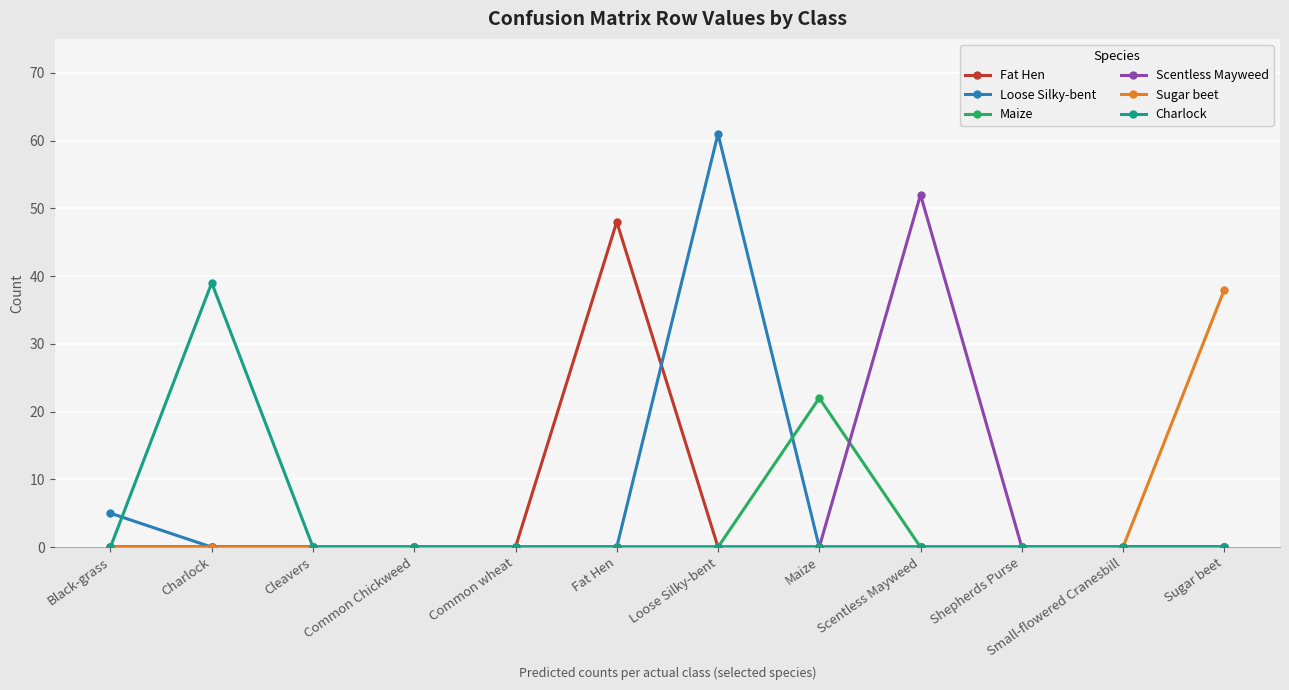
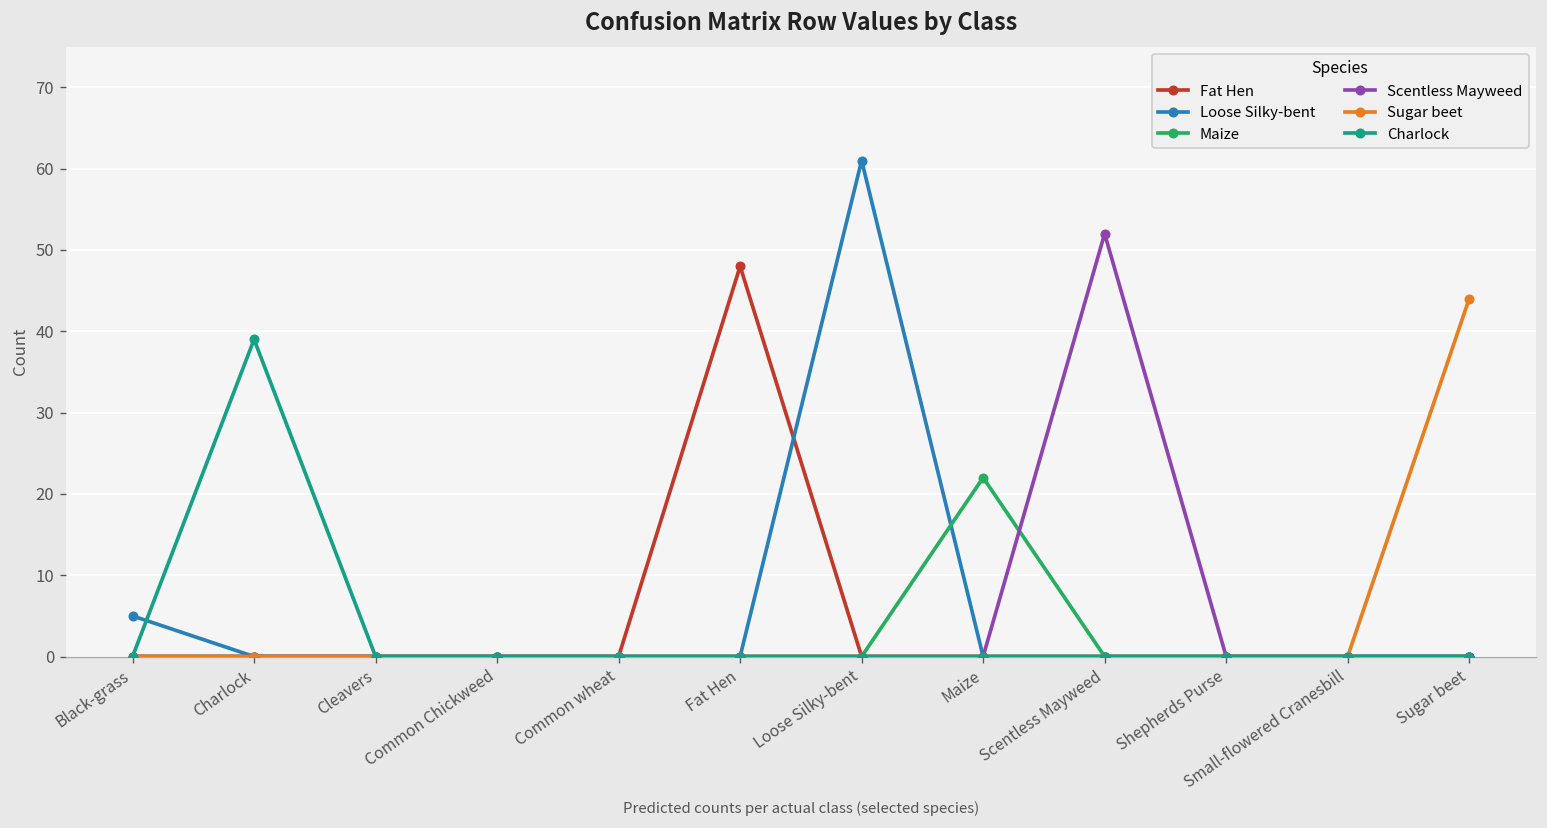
  {
    "Fat Hen": {
      "Fat Hen": 48
    },
    "Loose Silky-bent": {
      "Black-grass": 5,
      "Loose Silky-bent": 61
    },
    "Scentless Mayweed": {
      "Scentless Mayweed": 52
    },
    "Sugar beet": {
-     "Sugar beet": 38
+     "Sugar beet": 44
    }
  }
